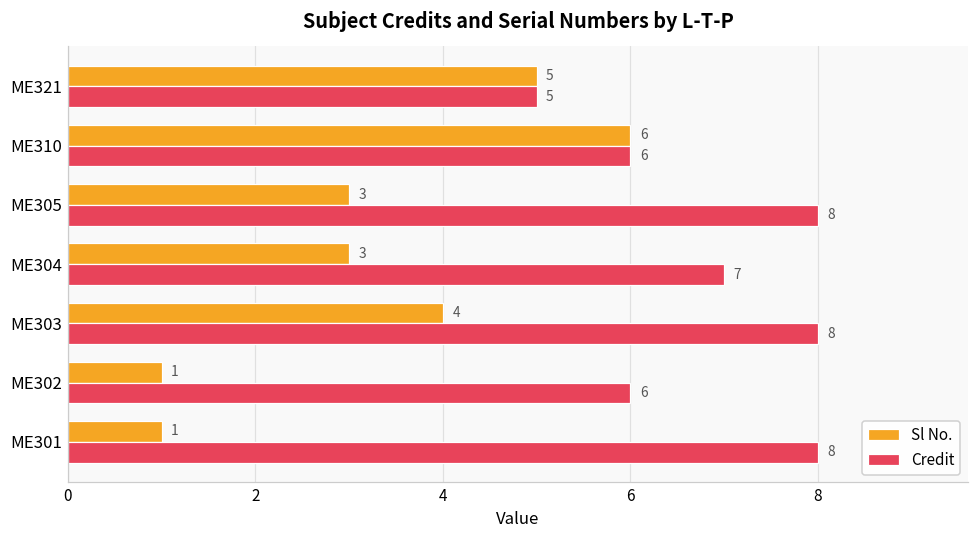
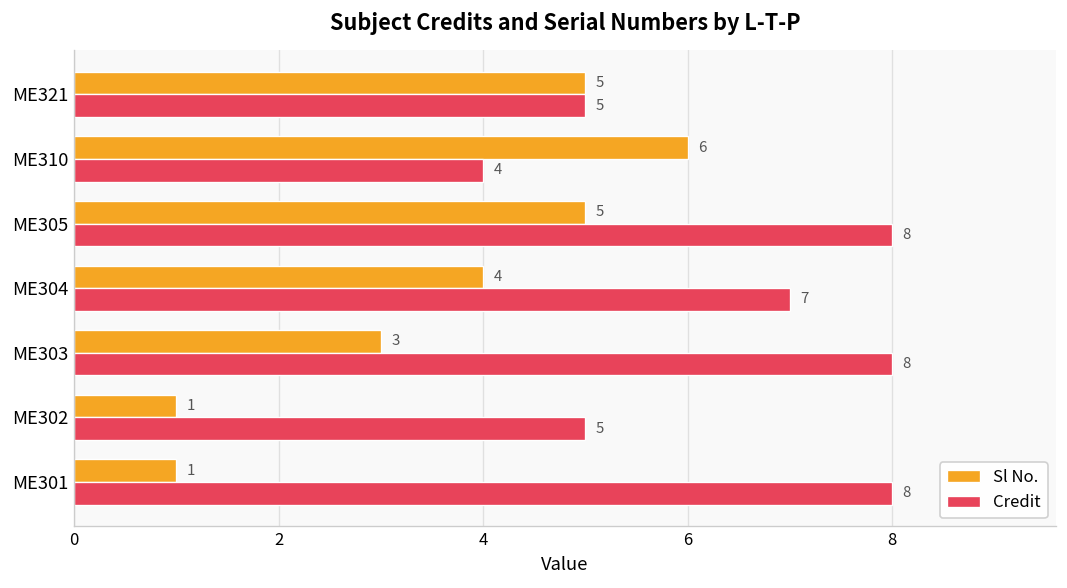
  {
    "Sl No.": {
      "ME321": 5,
      "ME310": 6,
-     "ME305": 3,
-     "ME304": 3,
-     "ME303": 4,
+     "ME305": 5,
+     "ME304": 4,
+     "ME303": 3,
      "ME302": 1,
      "ME301": 1
    },
    "Credit": {
      "ME321": 5,
-     "ME310": 6,
+     "ME310": 4,
      "ME305": 8,
      "ME304": 7,
      "ME303": 8,
-     "ME302": 6,
+     "ME302": 5,
      "ME301": 8
    }
  }
